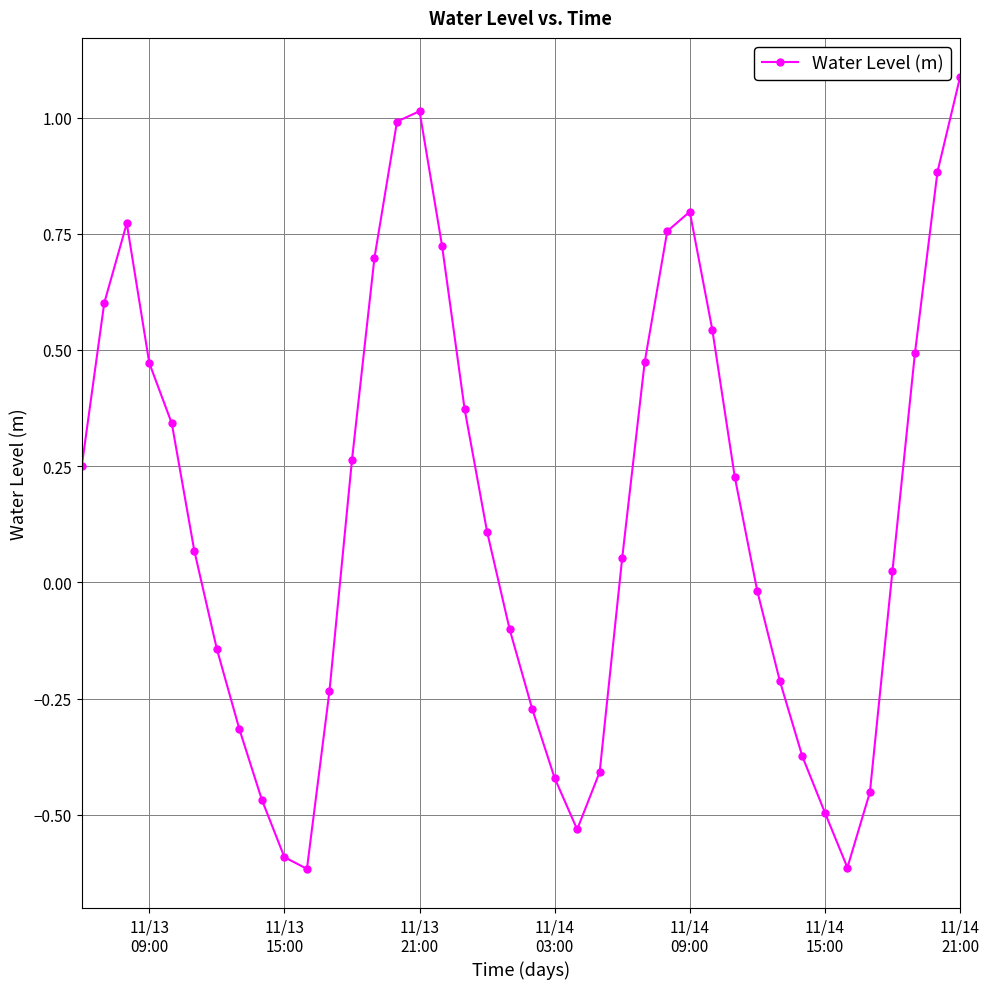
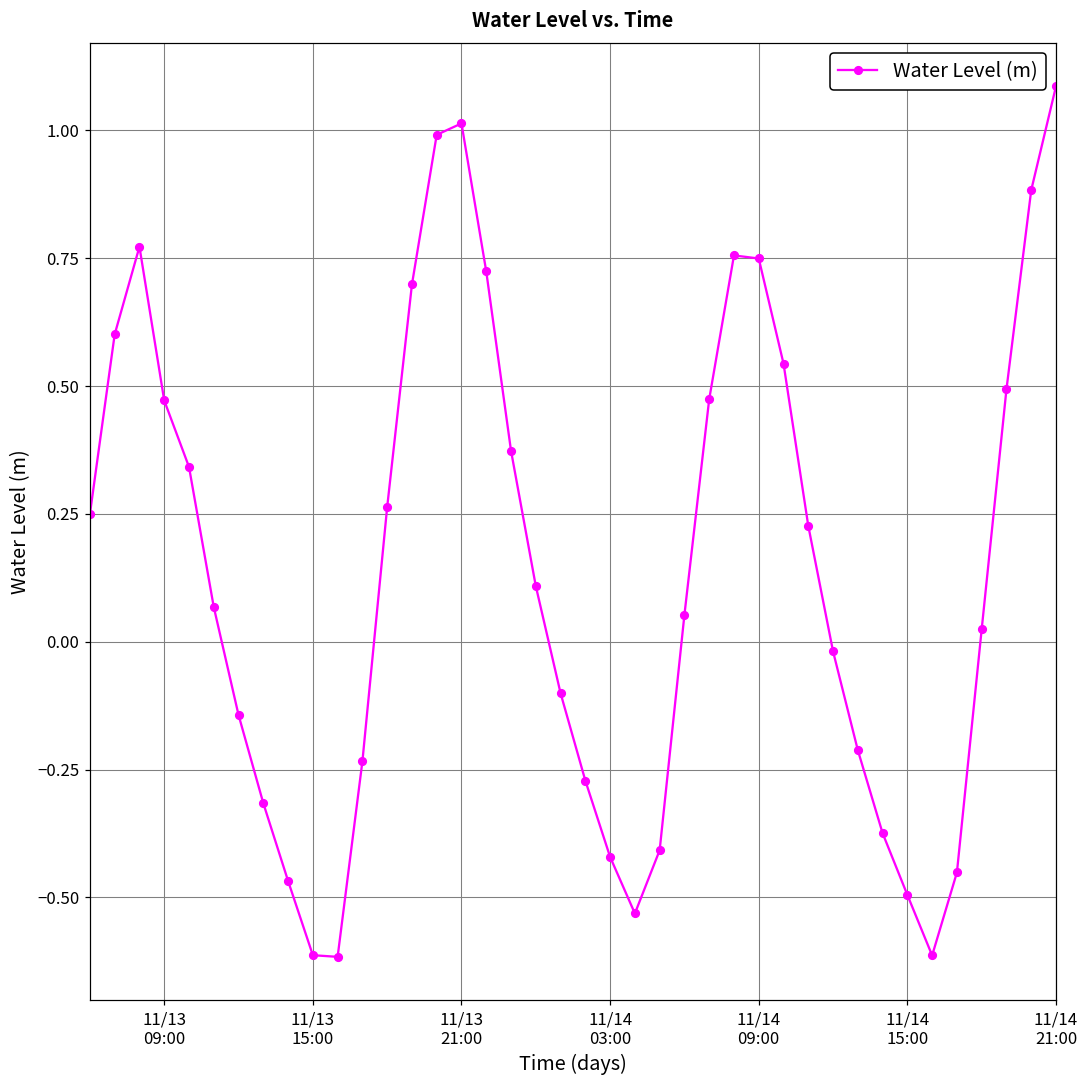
  {
    "11/13 09:00": 0.47,
-   "11/13 15:00": -0.59,
+   "11/13 15:00": -0.61,
    "11/13 21:00": 1.01,
    "11/14 03:00": -0.42,
-   "11/14 09:00": 0.80,
+   "11/14 09:00": 0.75,
    "11/14 15:00": -0.50,
    "11/14 21:00": 1.09
  }
